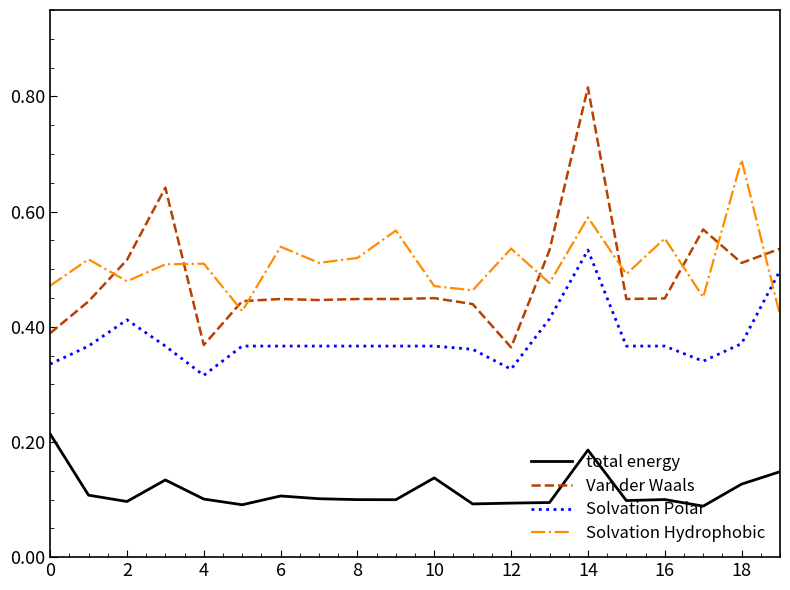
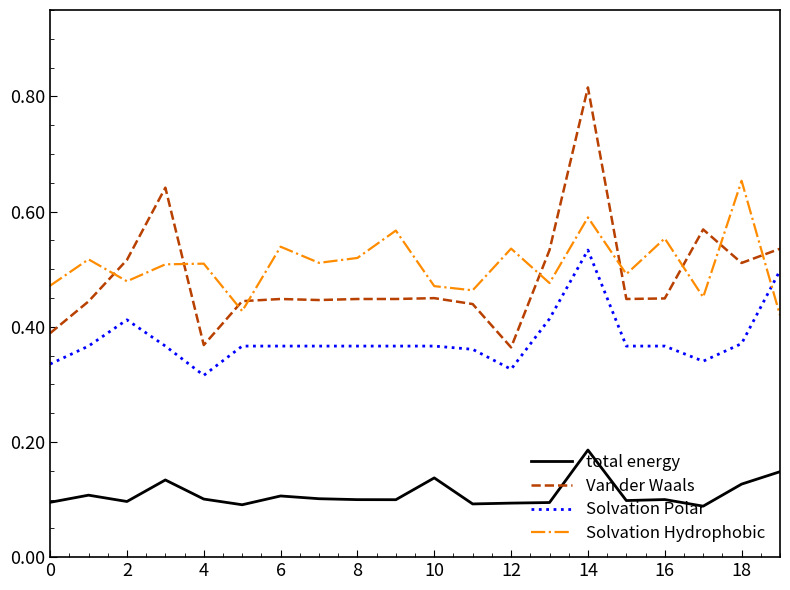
  {
    "total energy": {
-     "0": 0.21,
+     "0": 0.10,
      "2": 0.10,
      "4": 0.10,
      "6": 0.11,
      "8": 0.10,
      "10": 0.14,
      "12": 0.09,
      "14": 0.19,
      "16": 0.10,
      "18": 0.13
    },
    "Van der Waals": {
      "0": 0.39,
      "2": 0.52,
      "4": 0.37,
      "6": 0.45,
      "8": 0.45,
      "10": 0.45,
      "12": 0.36,
      "14": 0.82,
      "16": 0.45,
      "18": 0.51
    },
    "Solvation Polar": {
      "0": 0.34,
      "2": 0.41,
      "4": 0.32,
      "6": 0.37,
      "8": 0.37,
      "10": 0.37,
      "12": 0.33,
      "14": 0.53,
      "16": 0.37,
      "18": 0.37
    },
    "Solvation Hydrophobic": {
      "0": 0.47,
      "2": 0.48,
      "4": 0.51,
      "6": 0.54,
      "8": 0.52,
      "10": 0.47,
      "12": 0.54,
      "14": 0.59,
      "16": 0.55,
-     "18": 0.69
+     "18": 0.65
    }
  }
